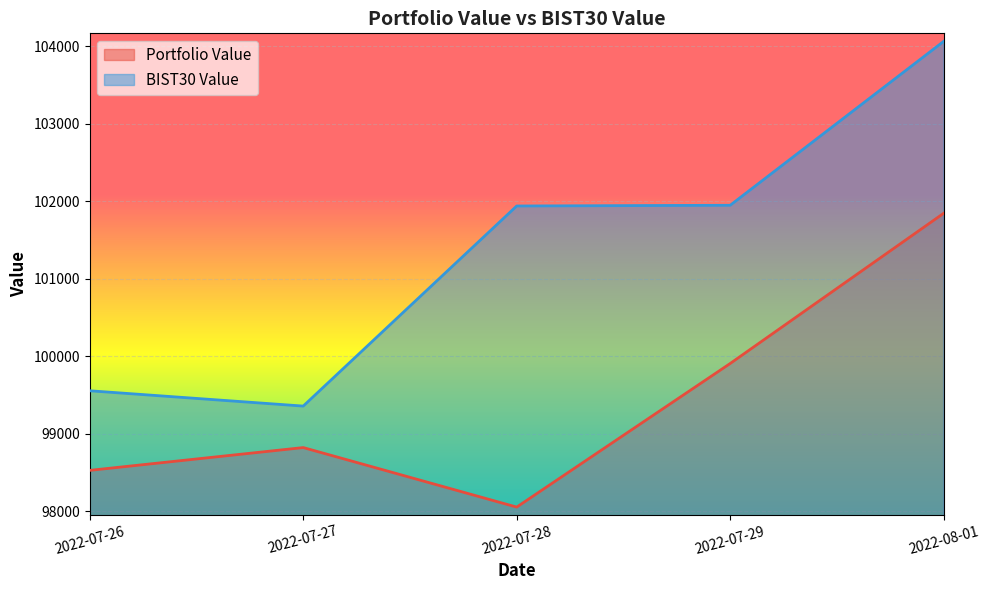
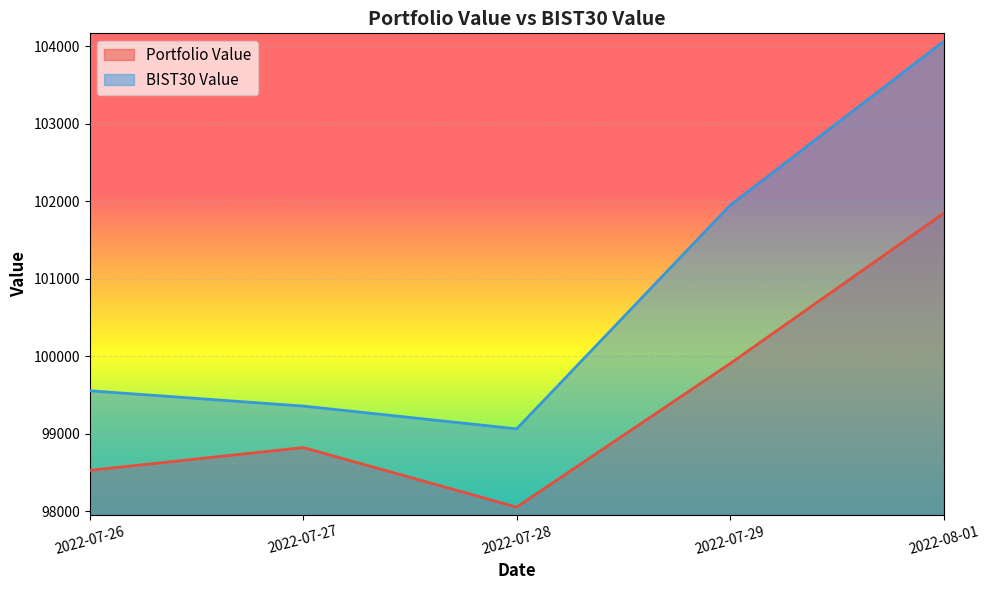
  {
    "Portfolio Value": {
      "2022-07-26": 98500,
      "2022-07-27": 98800,
      "2022-07-28": 98100,
      "2022-07-29": 99900,
      "2022-08-01": 101800
    },
    "BIST30 Value": {
      "2022-07-26": 99600,
      "2022-07-27": 99400,
-     "2022-07-28": 101900,
+     "2022-07-28": 99100,
      "2022-07-29": 101900,
      "2022-08-01": 104100
    }
  }
